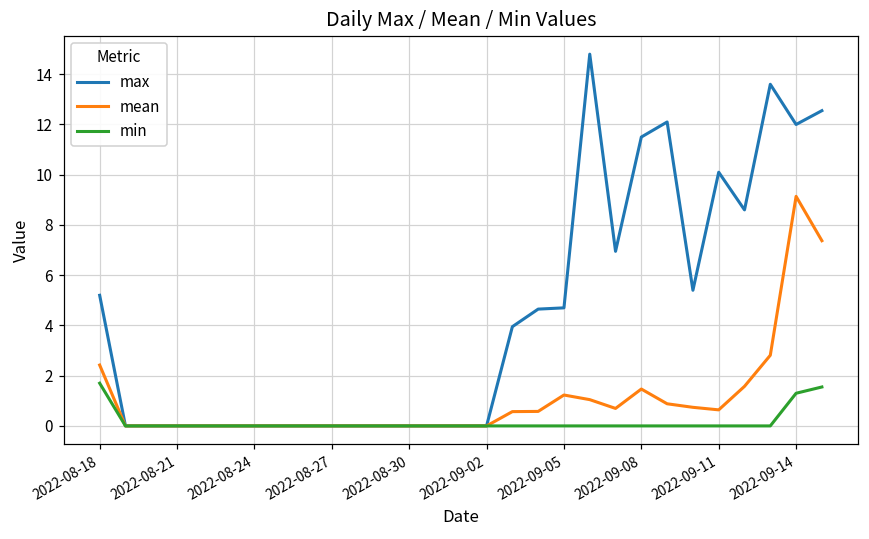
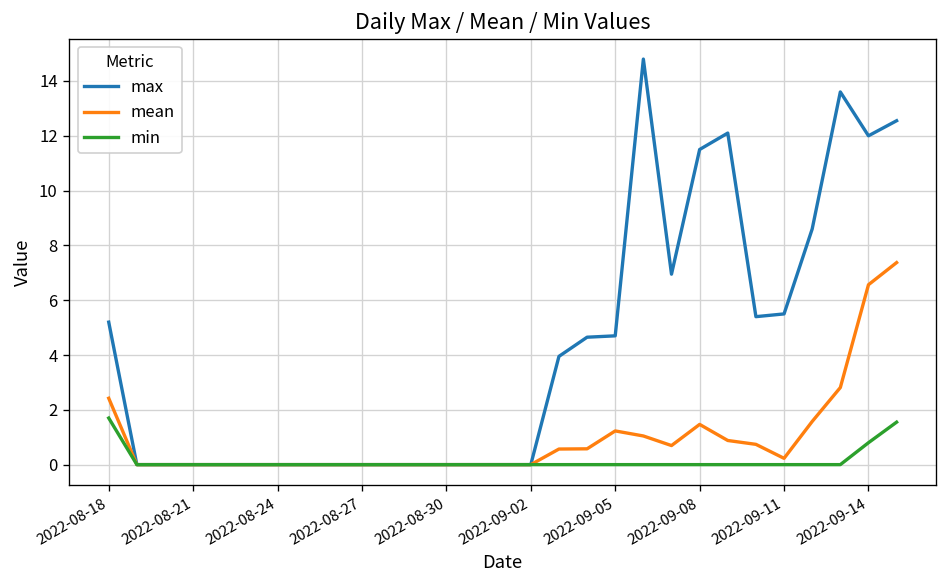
  {
    "max": {
      "2022-08-18": 5.2,
      "2022-09-05": 4.7,
      "2022-09-08": 11.5,
-     "2022-09-11": 10.1,
+     "2022-09-11": 5.5,
      "2022-09-14": 12.0
    },
    "mean": {
      "2022-08-18": 2.4,
      "2022-09-05": 1.2,
      "2022-09-08": 1.5,
-     "2022-09-11": 0.6,
-     "2022-09-14": 9.1
+     "2022-09-11": 0.2,
+     "2022-09-14": 6.6
    },
    "min": {
      "2022-08-18": 1.7,
      "2022-09-05": 0.0,
      "2022-09-08": 0.0,
      "2022-09-11": 0.0,
-     "2022-09-14": 1.3
+     "2022-09-14": 0.8
    }
  }
